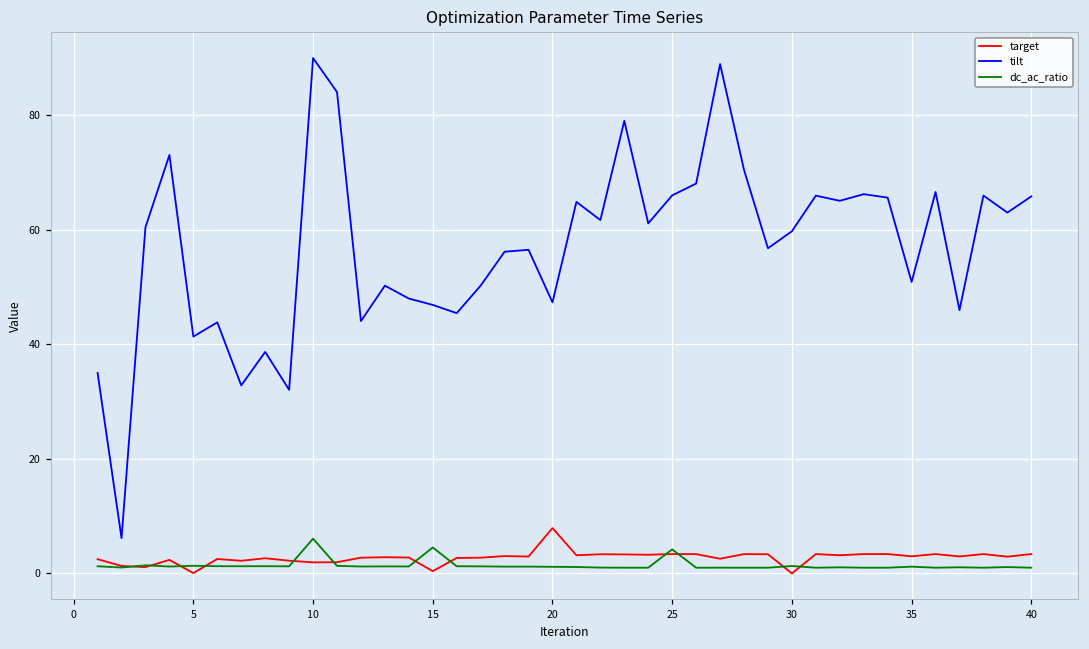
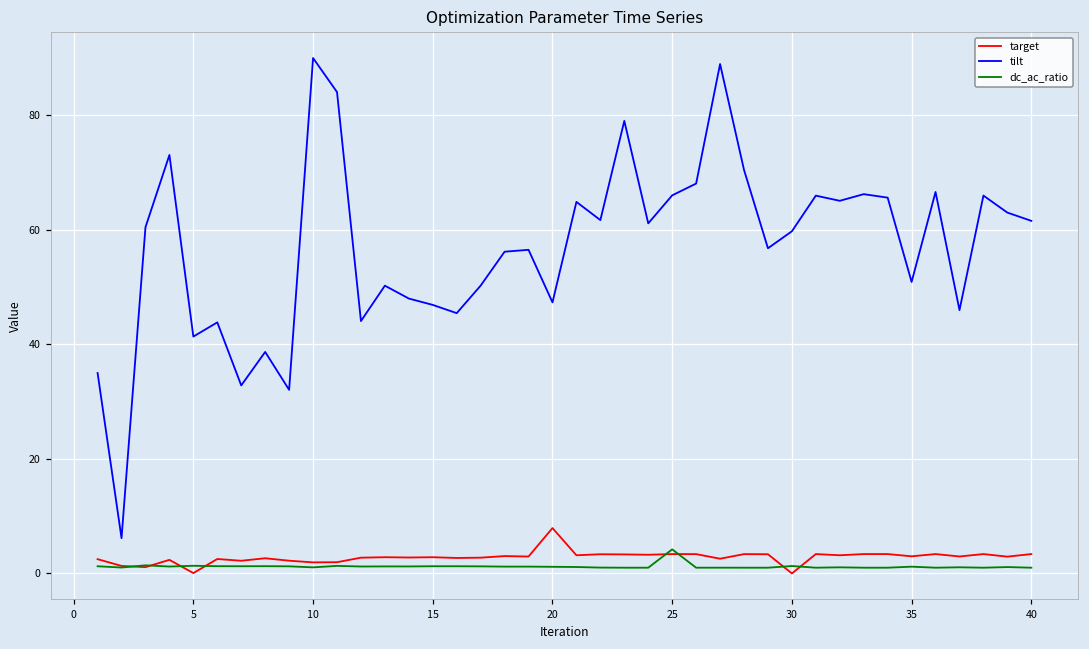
  {
    "target": {
      "5": 0,
      "10": 2,
-     "15": 0,
+     "15": 3,
      "20": 8,
      "25": 3,
      "30": 0,
      "35": 3,
      "40": 3
    },
    "tilt": {
      "5": 41,
      "10": 90,
      "15": 47,
      "20": 47,
      "25": 66,
      "30": 60,
      "35": 51,
-     "40": 66
+     "40": 62
    },
    "dc_ac_ratio": {
      "5": 1,
-     "10": 6,
-     "15": 5,
+     "10": 1,
+     "15": 1,
      "20": 1,
      "25": 4,
      "30": 1,
      "35": 1,
      "40": 1
    }
  }
